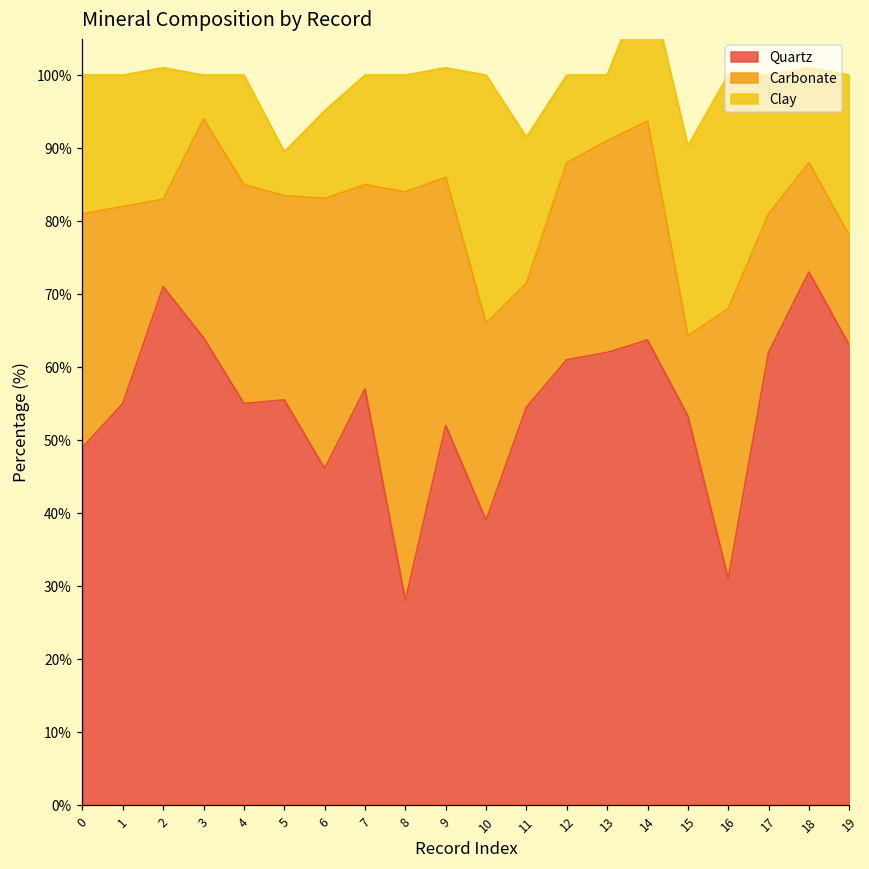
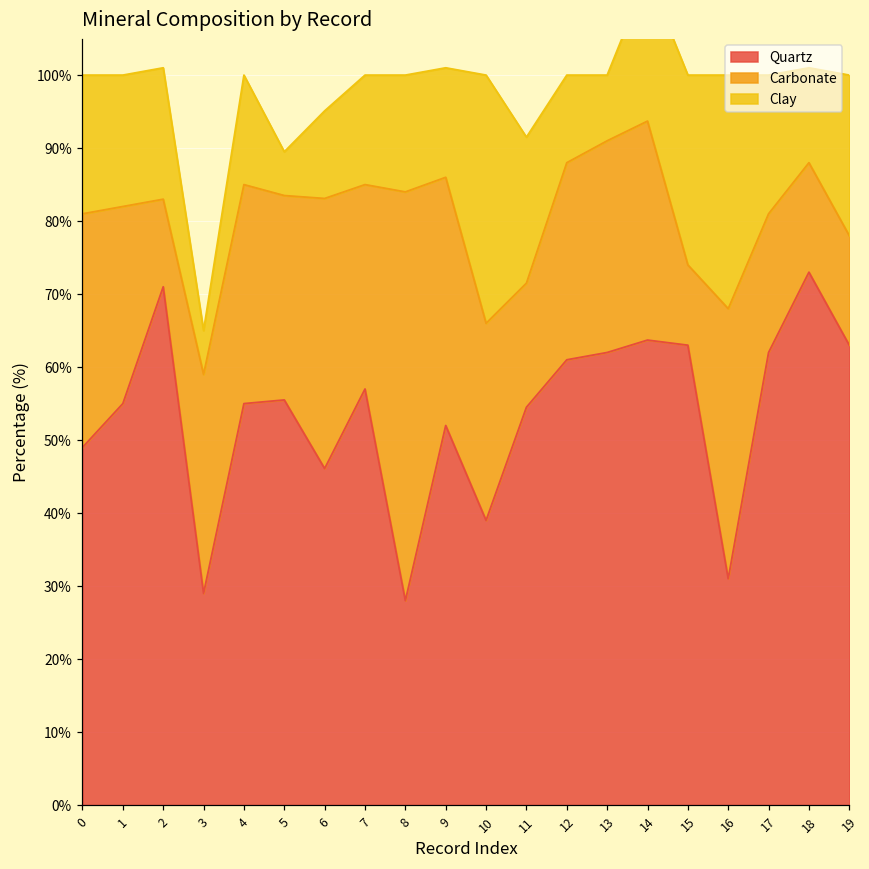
  {
    "Quartz": {
      "0": "49%",
      "1": "55%",
      "2": "71%",
-     "3": "64%",
+     "3": "29%",
      "4": "55%",
      "5": "56%",
      "6": "46%",
      "7": "57%",
      "8": "28%",
      "9": "52%",
      "10": "39%",
      "11": "55%",
      "12": "61%",
      "13": "62%",
      "14": "64%",
-     "15": "53%",
+     "15": "63%",
      "16": "31%",
      "17": "62%",
      "18": "73%",
      "19": "63%"
    }
  }
